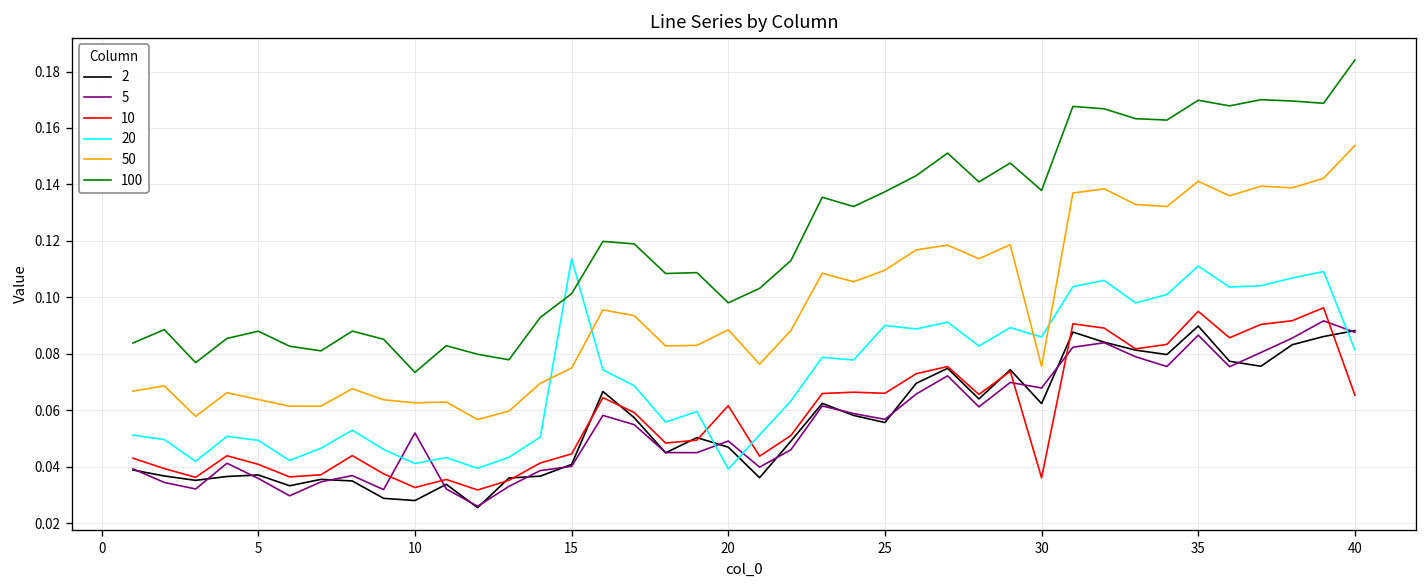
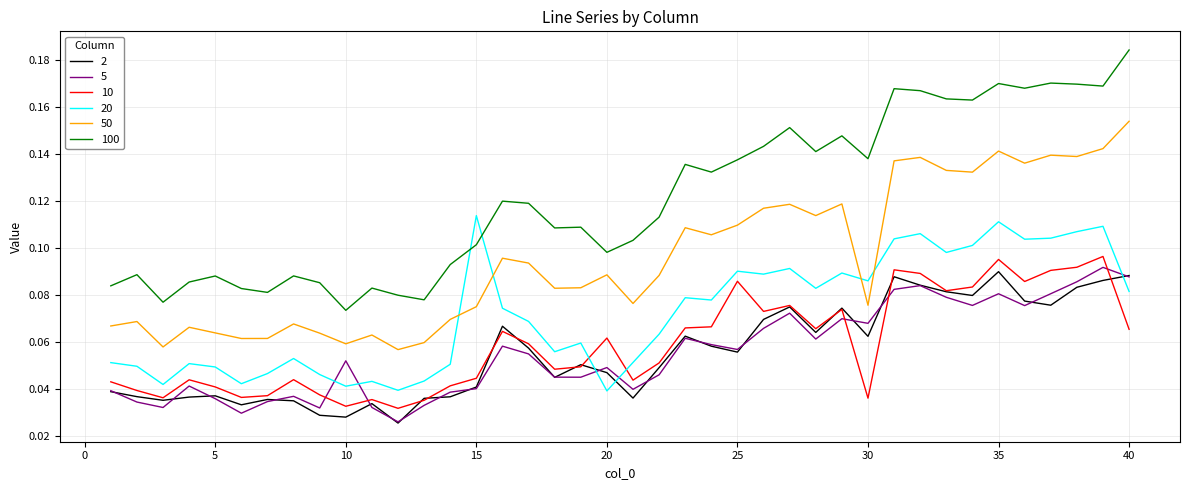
  {
    "2": {
      "5": 0.037,
      "10": 0.028,
      "20": 0.047,
      "25": 0.056,
      "30": 0.062,
      "35": 0.090
    },
    "5": {
      "5": 0.036,
      "10": 0.052,
      "20": 0.049,
      "25": 0.057,
      "30": 0.068,
-     "35": 0.087
+     "35": 0.080
    },
    "10": {
      "5": 0.041,
      "10": 0.033,
      "15": 0.045,
      "20": 0.062,
-     "25": 0.066,
+     "25": 0.086,
      "30": 0.036,
      "35": 0.095,
      "40": 0.065
    },
    "20": {
      "5": 0.049,
      "10": 0.041,
      "15": 0.114,
      "20": 0.039,
      "25": 0.090,
      "30": 0.086,
      "35": 0.111,
      "40": 0.081
    },
    "50": {
      "5": 0.064,
-     "10": 0.063,
+     "10": 0.059,
      "15": 0.075,
      "20": 0.089,
      "25": 0.110,
      "30": 0.076,
      "35": 0.141,
      "40": 0.154
    },
    "100": {
      "5": 0.088,
      "10": 0.073,
      "15": 0.101,
      "20": 0.098,
      "25": 0.137,
      "30": 0.138,
      "35": 0.170,
      "40": 0.184
    }
  }
